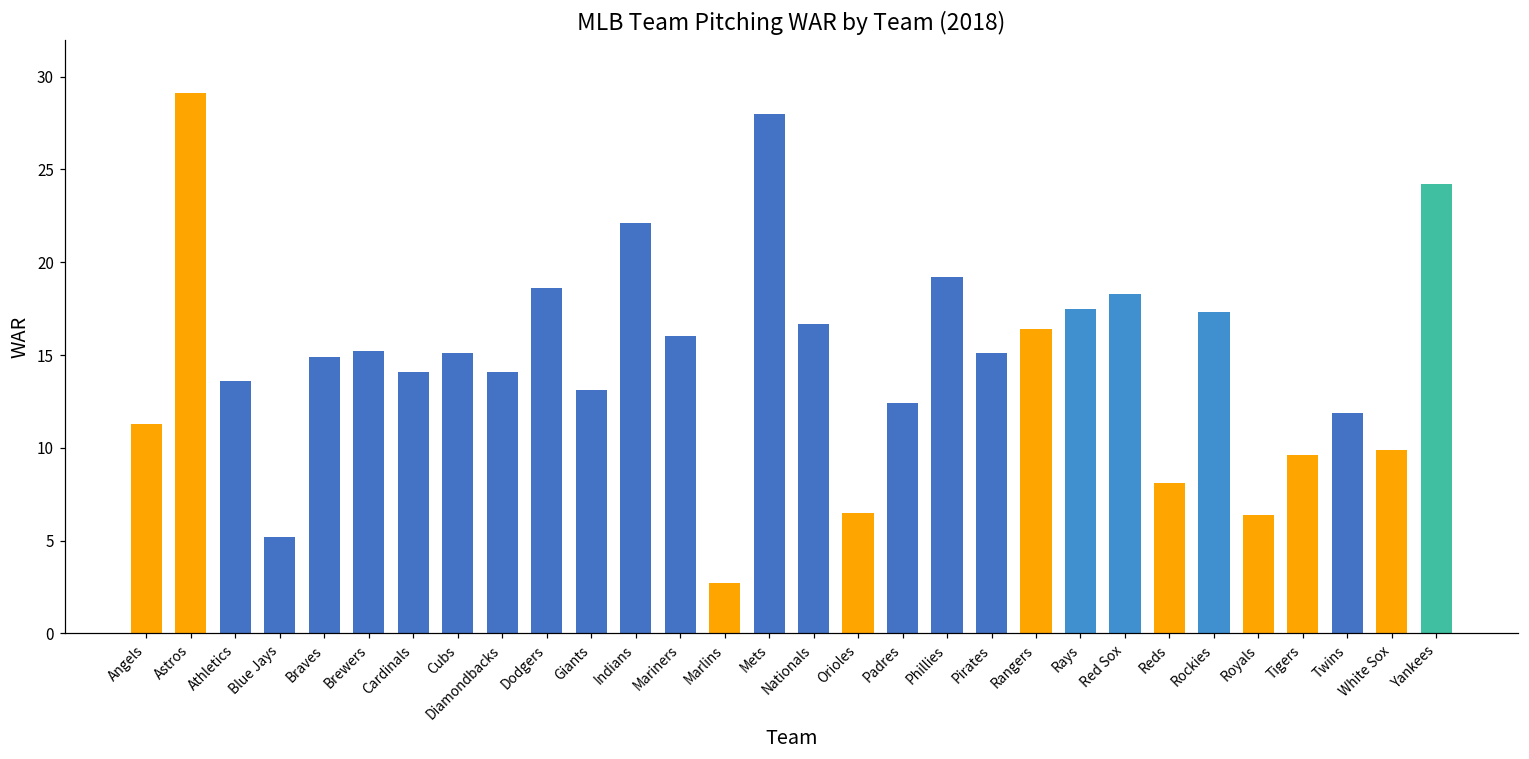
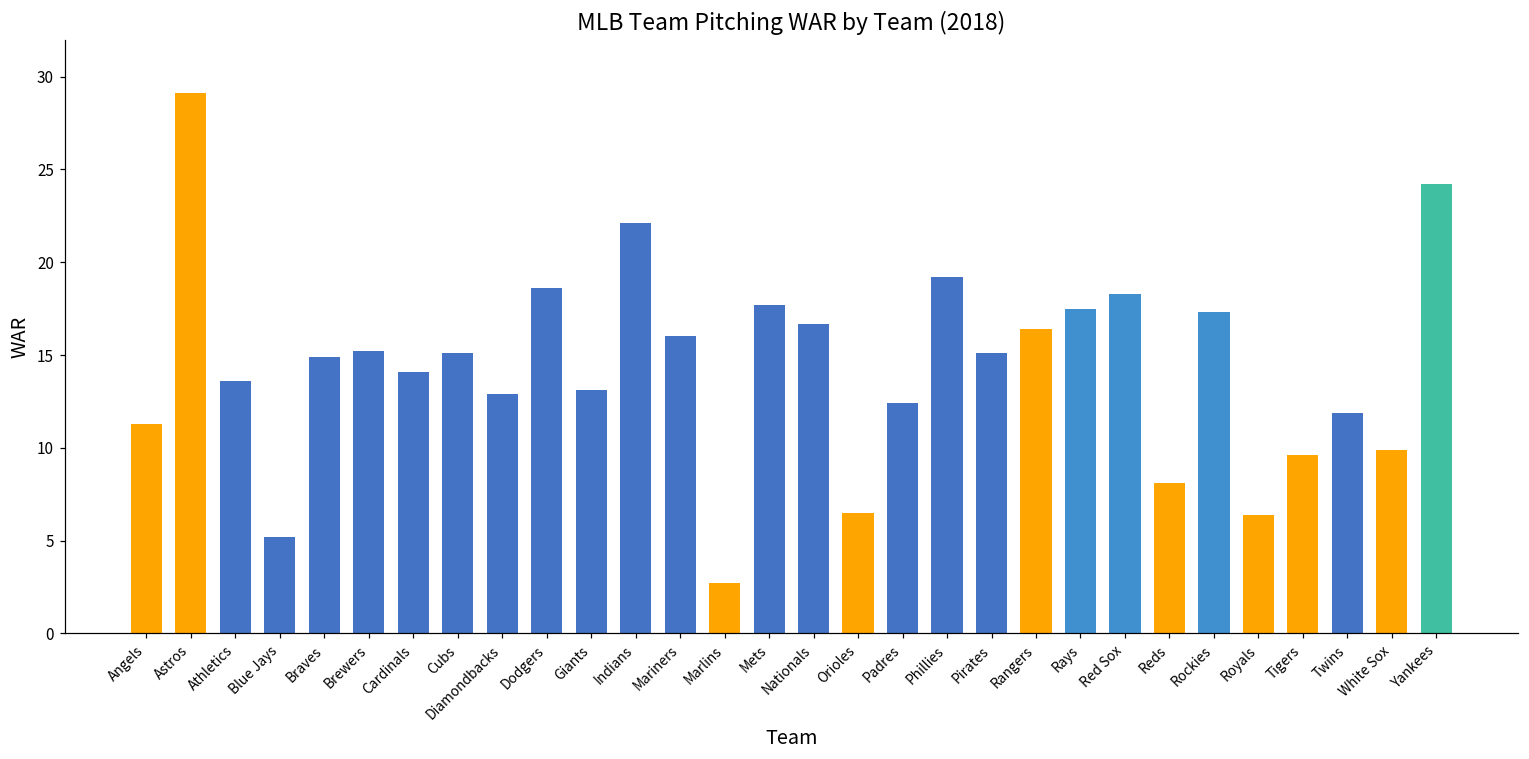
  {
    "Angels": 11.3,
    "Astros": 29.1,
    "Athletics": 13.6,
    "Blue Jays": 5.2,
    "Braves": 14.9,
    "Brewers": 15.2,
    "Cardinals": 14.1,
    "Cubs": 15.1,
-   "Diamondbacks": 14.1,
+   "Diamondbacks": 12.9,
    "Dodgers": 18.6,
    "Giants": 13.1,
    "Indians": 22.1,
    "Mariners": 16.0,
    "Marlins": 2.7,
-   "Mets": 28.0,
+   "Mets": 17.7,
    "Nationals": 16.7,
    "Orioles": 6.5,
    "Padres": 12.4,
    "Phillies": 19.2,
    "Pirates": 15.1,
    "Rangers": 16.4,
    "Rays": 17.5,
    "Red Sox": 18.3,
    "Reds": 8.1,
    "Rockies": 17.3,
    "Royals": 6.4,
    "Tigers": 9.6,
    "Twins": 11.9,
    "White Sox": 9.9,
    "Yankees": 24.2
  }
